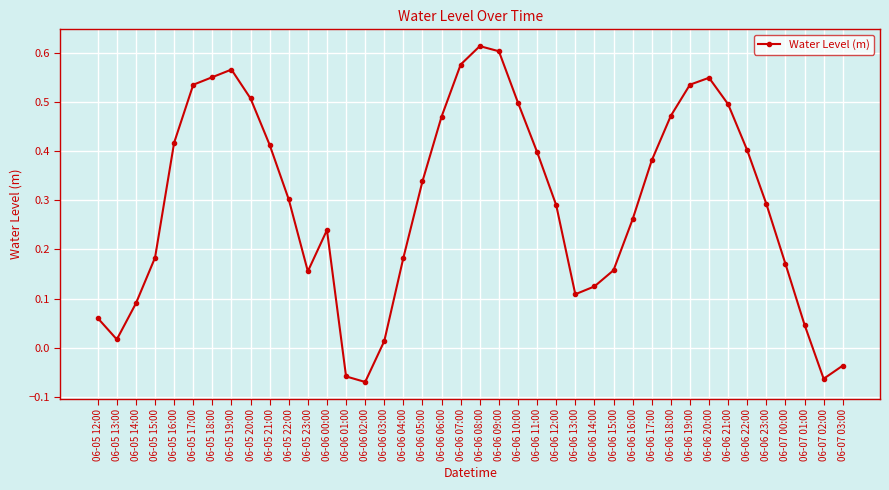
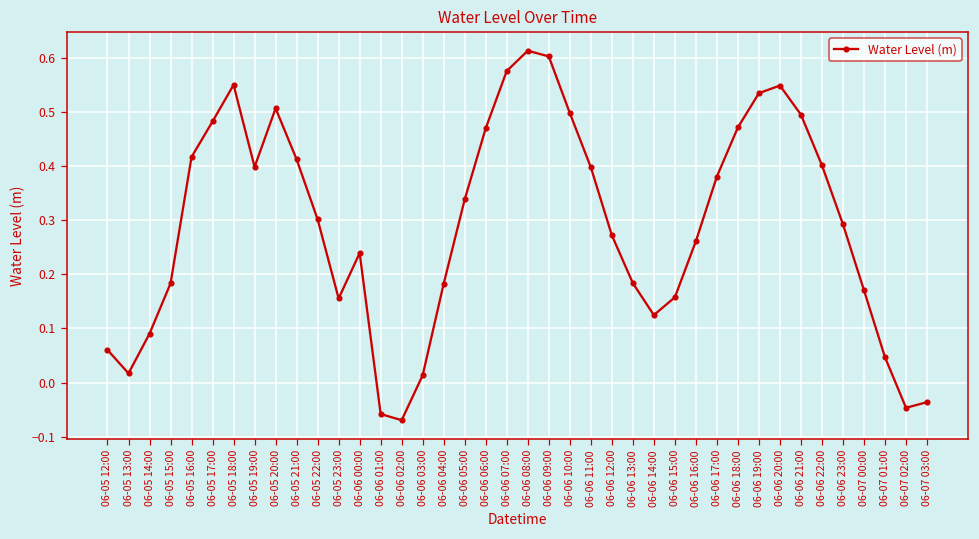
  {
    "06-05 12:00": 0.06,
    "06-05 13:00": 0.02,
    "06-05 14:00": 0.09,
    "06-05 15:00": 0.18,
    "06-05 16:00": 0.42,
-   "06-05 17:00": 0.53,
+   "06-05 17:00": 0.48,
    "06-05 18:00": 0.55,
-   "06-05 19:00": 0.57,
+   "06-05 19:00": 0.40,
    "06-05 20:00": 0.51,
    "06-05 21:00": 0.41,
    "06-05 22:00": 0.30,
    "06-05 23:00": 0.16,
    "06-06 00:00": 0.24,
    "06-06 01:00": -0.06,
    "06-06 02:00": -0.07,
    "06-06 03:00": 0.01,
    "06-06 04:00": 0.18,
    "06-06 05:00": 0.34,
    "06-06 06:00": 0.47,
    "06-06 07:00": 0.58,
    "06-06 08:00": 0.61,
    "06-06 09:00": 0.60,
    "06-06 10:00": 0.50,
    "06-06 11:00": 0.40,
-   "06-06 12:00": 0.29,
-   "06-06 13:00": 0.11,
+   "06-06 12:00": 0.27,
+   "06-06 13:00": 0.18,
    "06-06 14:00": 0.12,
    "06-06 15:00": 0.16,
    "06-06 16:00": 0.26,
    "06-06 17:00": 0.38,
    "06-06 18:00": 0.47,
    "06-06 19:00": 0.53,
    "06-06 20:00": 0.55,
    "06-06 21:00": 0.50,
    "06-06 22:00": 0.40,
    "06-06 23:00": 0.29,
    "06-07 00:00": 0.17,
    "06-07 01:00": 0.05,
-   "06-07 02:00": -0.06,
+   "06-07 02:00": -0.05,
    "06-07 03:00": -0.04
  }
